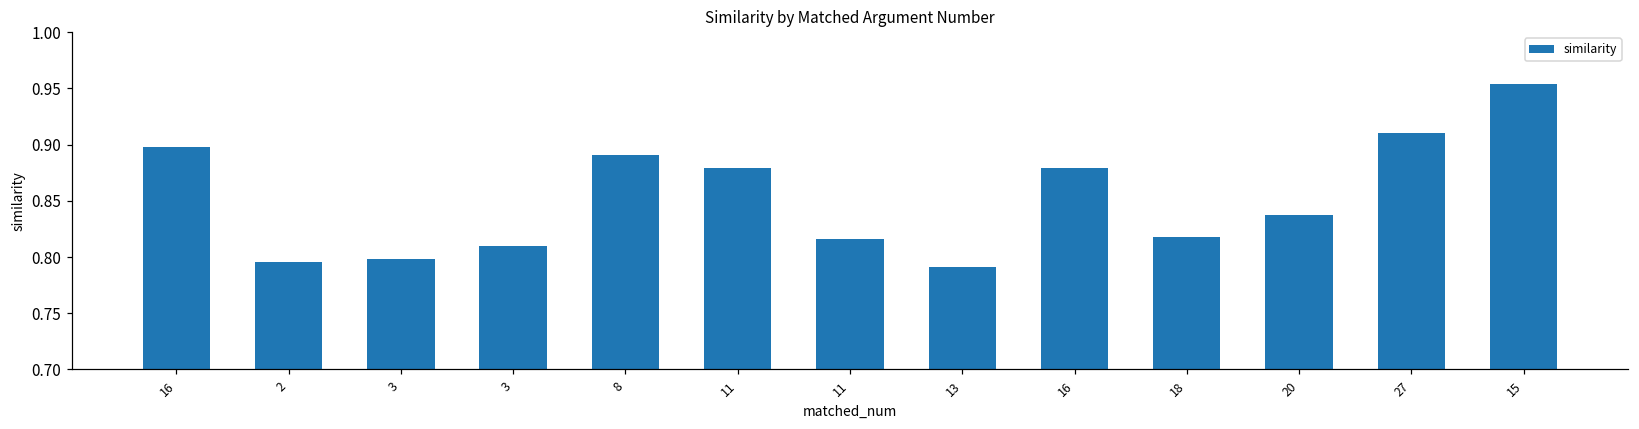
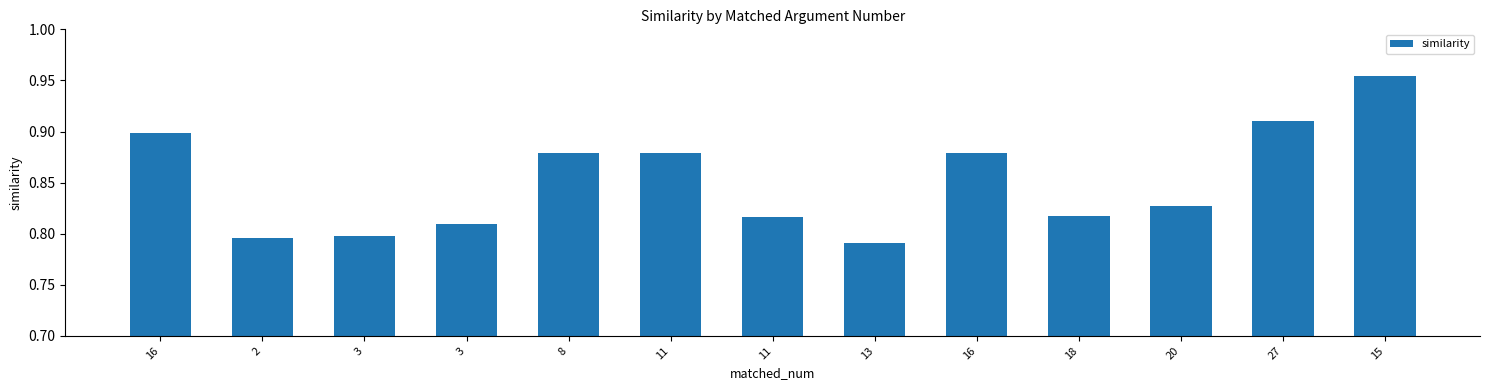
  {
    "2": 0.795,
-   "8": 0.891,
+   "8": 0.879,
    "13": 0.791,
    "18": 0.818,
-   "20": 0.837,
+   "20": 0.827,
    "27": 0.910,
    "15": 0.954
  }
